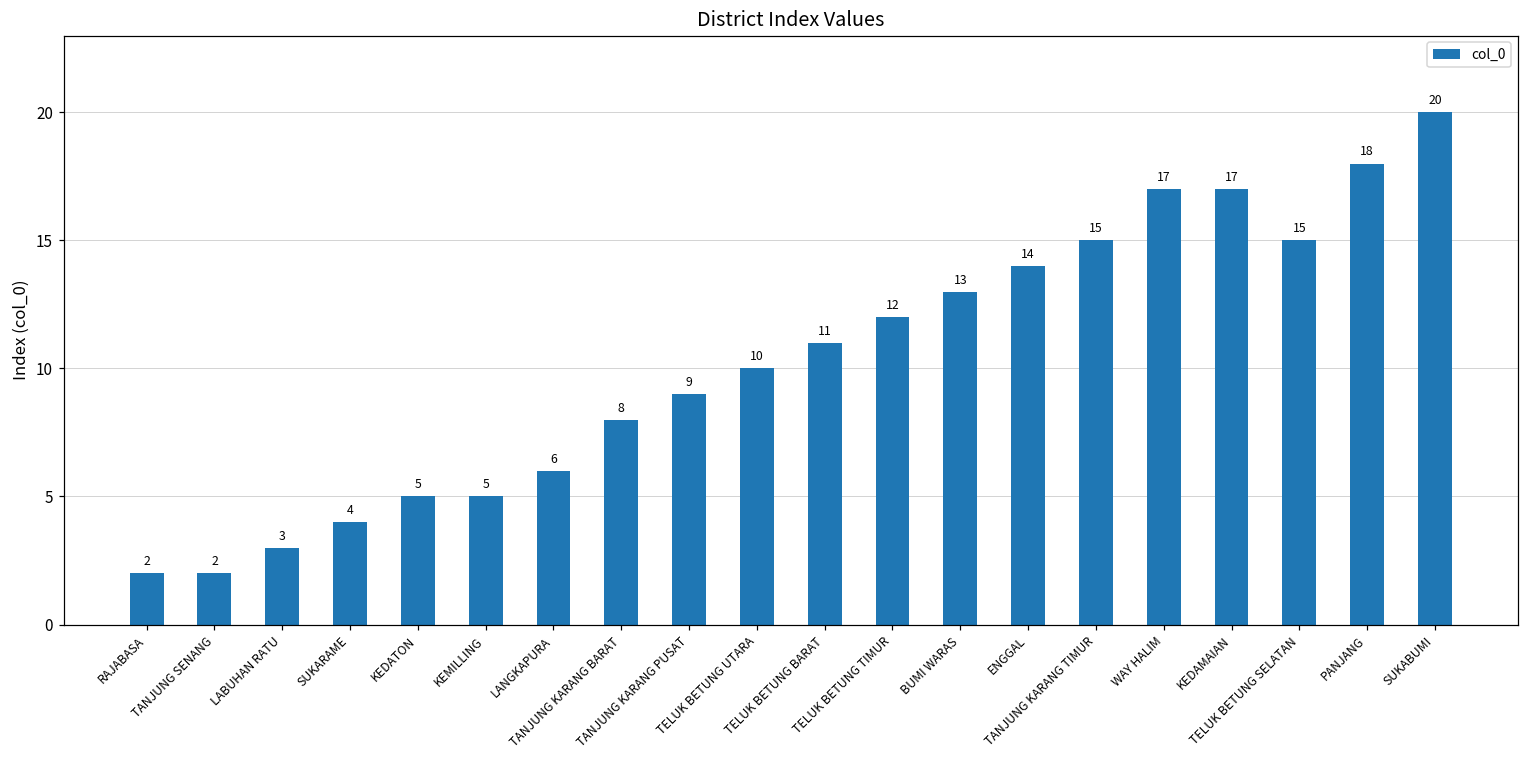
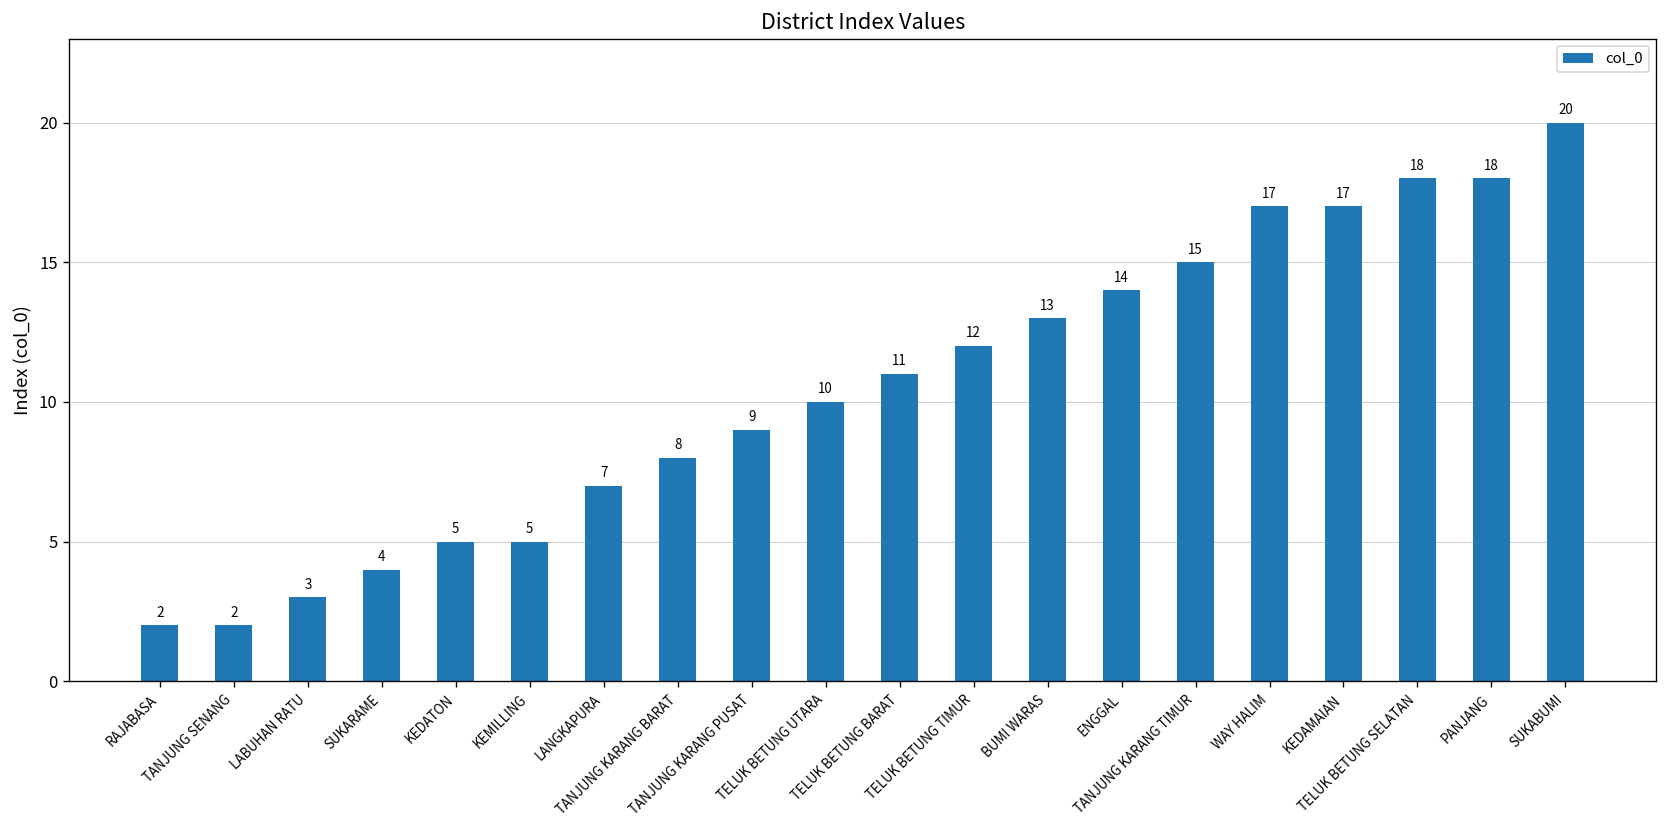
  {
    "RAJABASA": 2,
    "TANJUNG SENANG": 2,
    "LABUHAN RATU": 3,
    "SUKARAME": 4,
    "KEDATON": 5,
    "KEMILLING": 5,
-   "LANGKAPURA": 6,
+   "LANGKAPURA": 7,
    "TANJUNG KARANG BARAT": 8,
    "TANJUNG KARANG PUSAT": 9,
    "TELUK BETUNG UTARA": 10,
    "TELUK BETUNG BARAT": 11,
    "TELUK BETUNG TIMUR": 12,
    "BUMI WARAS": 13,
    "ENGGAL": 14,
    "TANJUNG KARANG TIMUR": 15,
    "WAY HALIM": 17,
    "KEDAMAIAN": 17,
-   "TELUK BETUNG SELATAN": 15,
+   "TELUK BETUNG SELATAN": 18,
    "PANJANG": 18,
    "SUKABUMI": 20
  }
